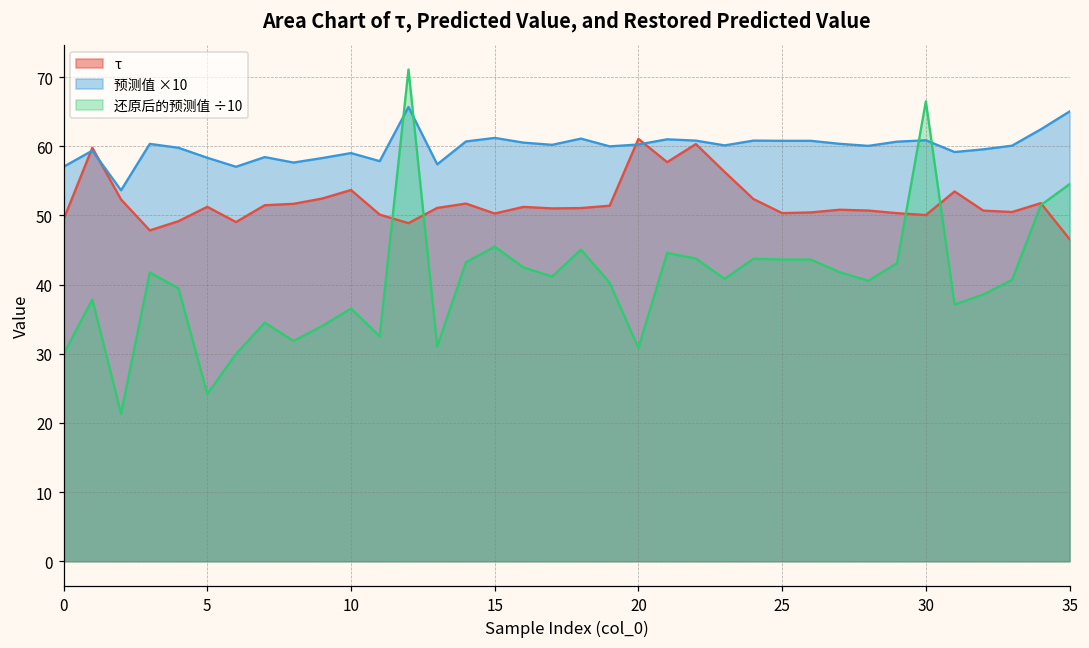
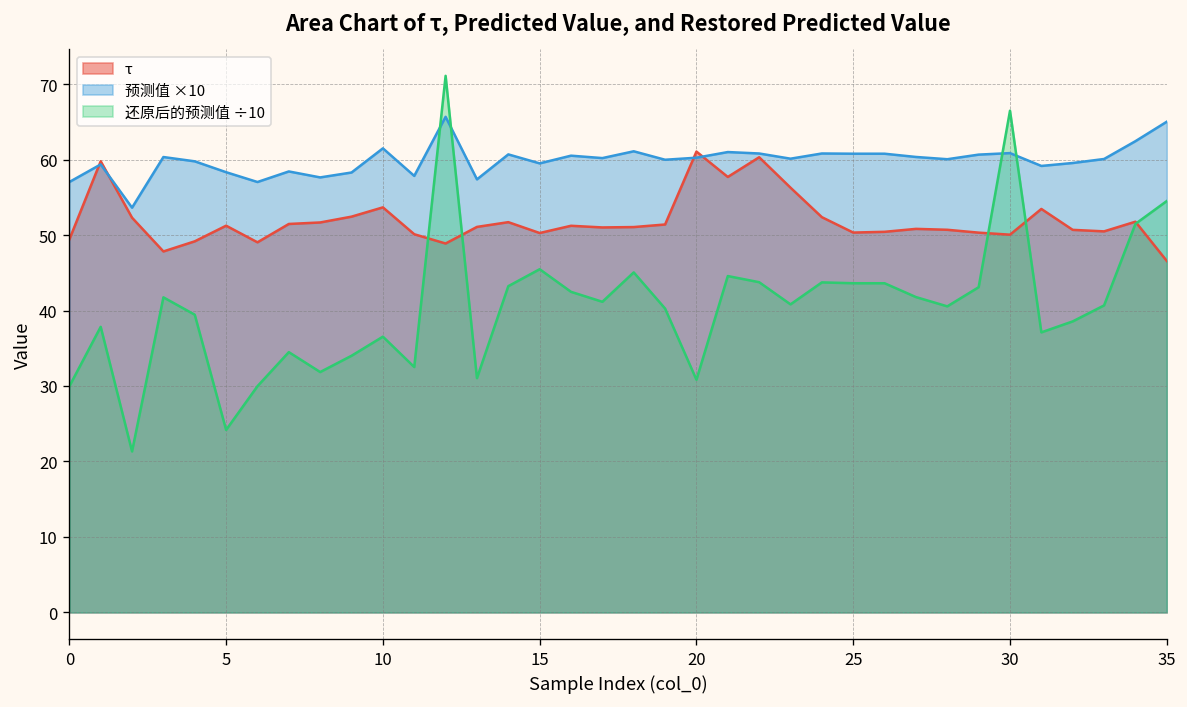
  {
    "τ": {
      "0": 49,
      "5": 51,
      "10": 54,
      "15": 50,
      "20": 61,
      "25": 50,
      "30": 50,
      "35": 47
    },
    "预测值 ×10": {
      "0": 57,
      "5": 58,
-     "10": 59,
-     "15": 61,
+     "10": 61,
+     "15": 60,
      "20": 60,
      "25": 61,
      "30": 61,
      "35": 65
    },
    "还原后的预测值 ÷10": {
      "0": 30,
      "5": 24,
      "10": 37,
      "15": 45,
      "20": 31,
      "25": 44,
      "30": 66,
      "35": 55
    }
  }
